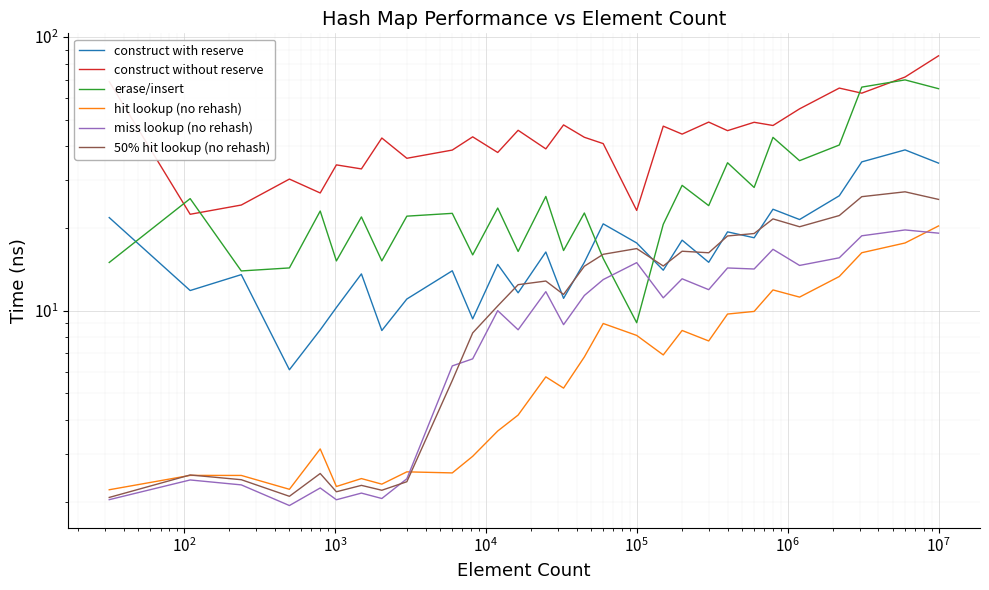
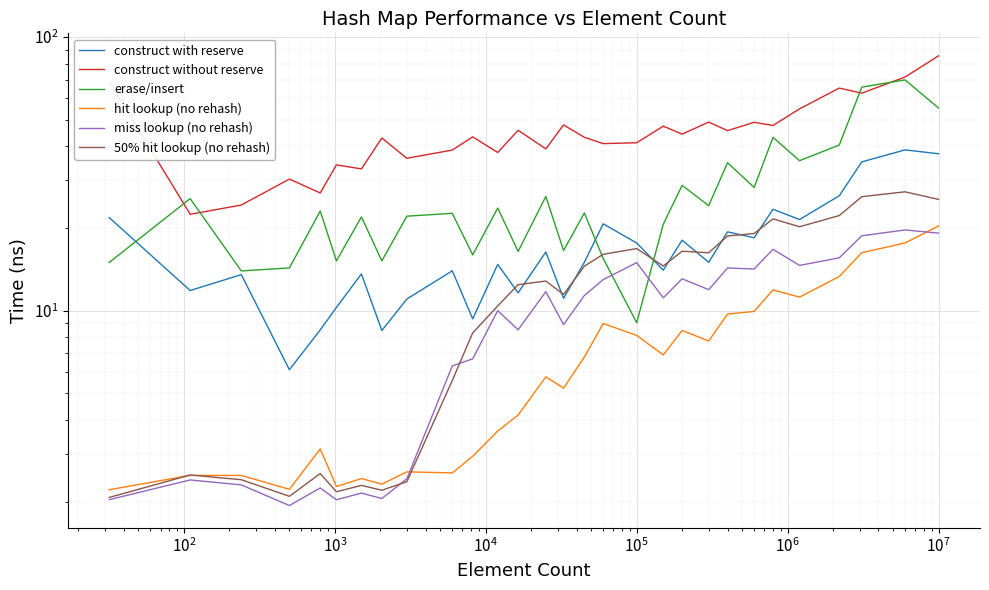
  {
    "construct with reserve": {
      "10^5": 18,
-     "10^7": 35
+     "10^7": 37
    },
    "construct without reserve": {
-     "10^5": 23,
+     "10^5": 41,
      "10^7": 85
    },
    "erase/insert": {
      "10^5": 9,
-     "10^7": 65
+     "10^7": 55
    },
    "hit lookup (no rehash)": {
      "10^5": 8,
      "10^7": 20
    },
    "miss lookup (no rehash)": {
      "10^5": 15,
      "10^7": 19
    },
    "50% hit lookup (no rehash)": {
      "10^5": 17,
      "10^7": 26
    }
  }
